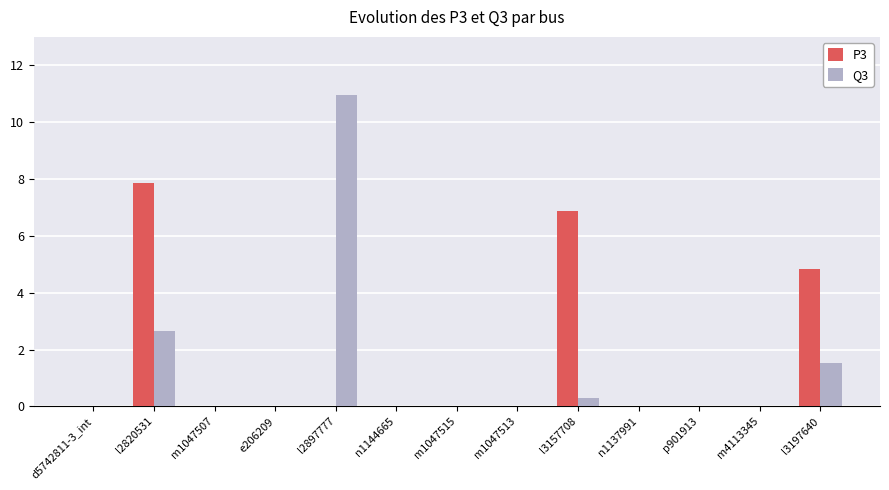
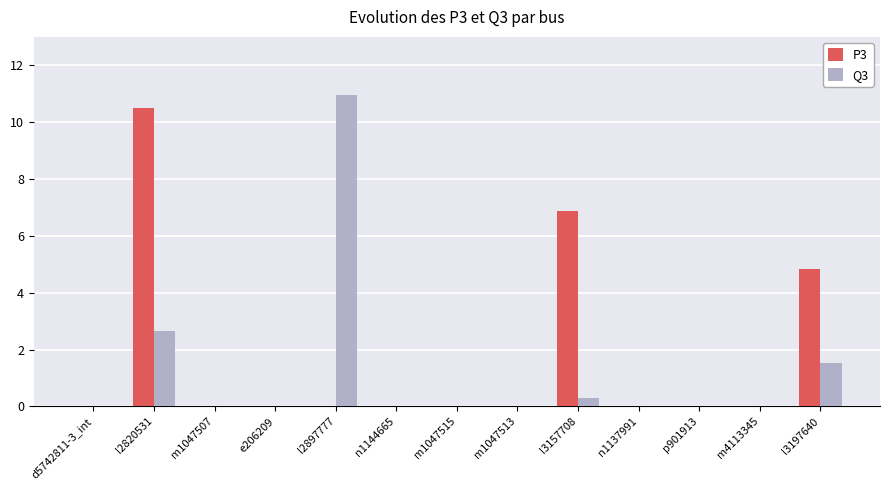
  {
    "P3": {
      "d5742811-3_int": 0.0,
-     "l2820531": 7.9,
+     "l2820531": 10.5,
      "m1047507": 0.0,
      "e206209": 0.0,
      "l2897777": 0.0,
      "n1144665": 0.0,
      "m1047515": 0.0,
      "m1047513": 0.0,
      "l3157708": 6.9,
      "n1137991": 0.0,
      "p901913": 0.0,
      "m4113345": 0.0,
      "l3197640": 4.9
    },
    "Q3": {
      "d5742811-3_int": 0.0,
      "l2820531": 2.6,
      "m1047507": 0.0,
      "e206209": 0.0,
      "l2897777": 11.0,
      "n1144665": 0.0,
      "m1047515": 0.0,
      "m1047513": 0.0,
      "l3157708": 0.3,
      "n1137991": 0.0,
      "p901913": 0.0,
      "m4113345": 0.0,
      "l3197640": 1.5
    }
  }
